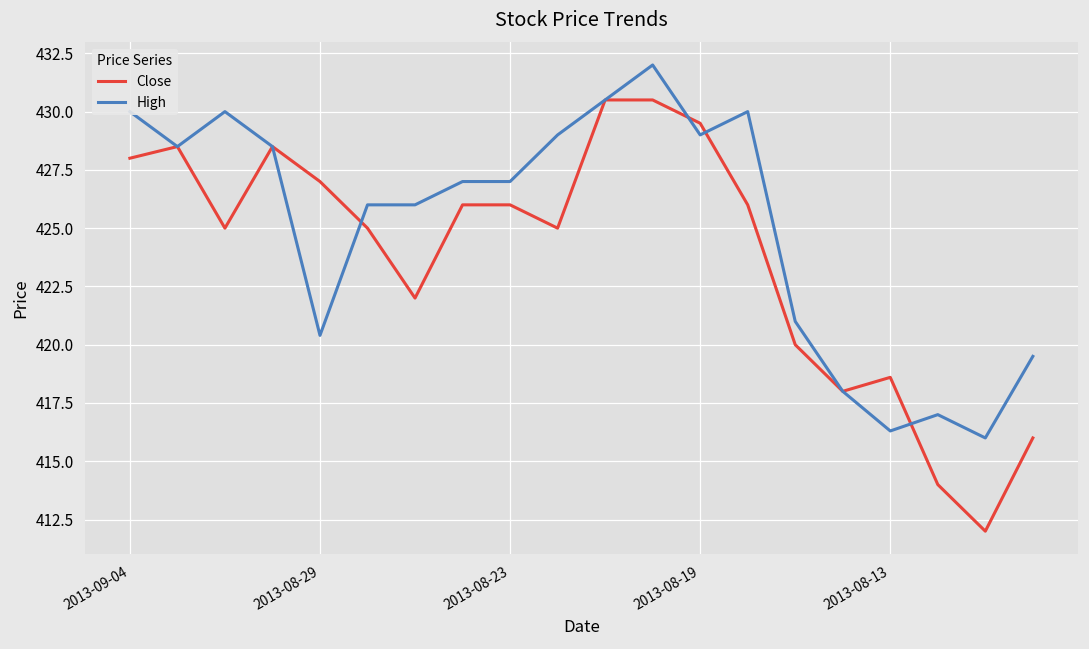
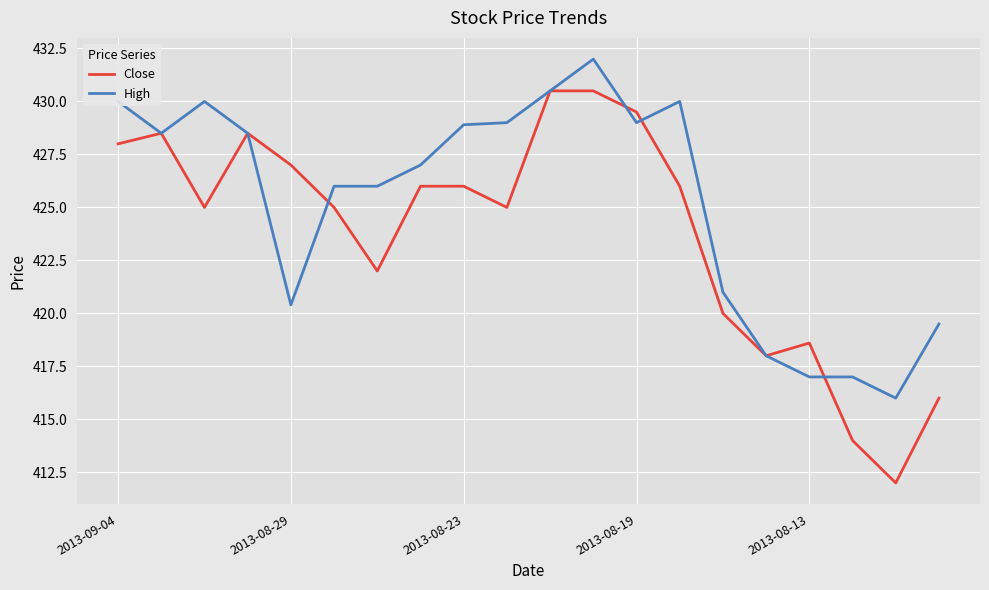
  {
    "Close": {
      "2013-09-04": 428.0,
      "2013-08-29": 427.0,
      "2013-08-23": 426.0,
      "2013-08-19": 429.5,
      "2013-08-13": 418.6
    },
    "High": {
      "2013-08-29": 420.4,
-     "2013-08-23": 427.0,
+     "2013-08-23": 428.9,
      "2013-08-19": 429.0,
-     "2013-08-13": 416.3
+     "2013-08-13": 417.0
    }
  }
